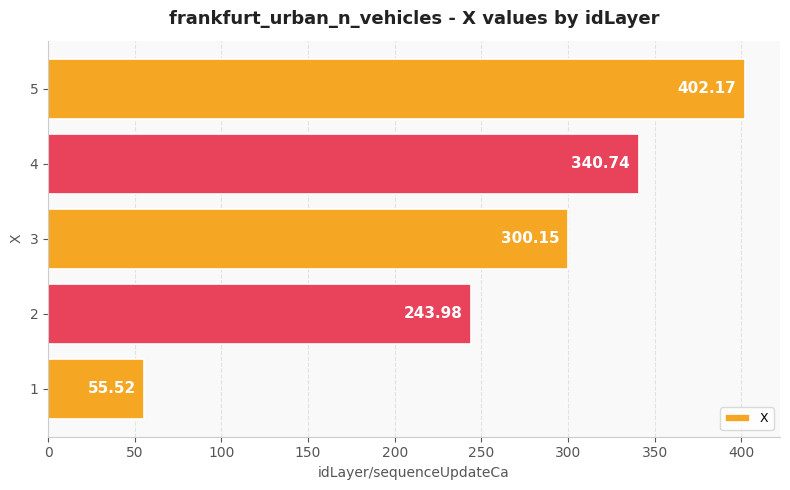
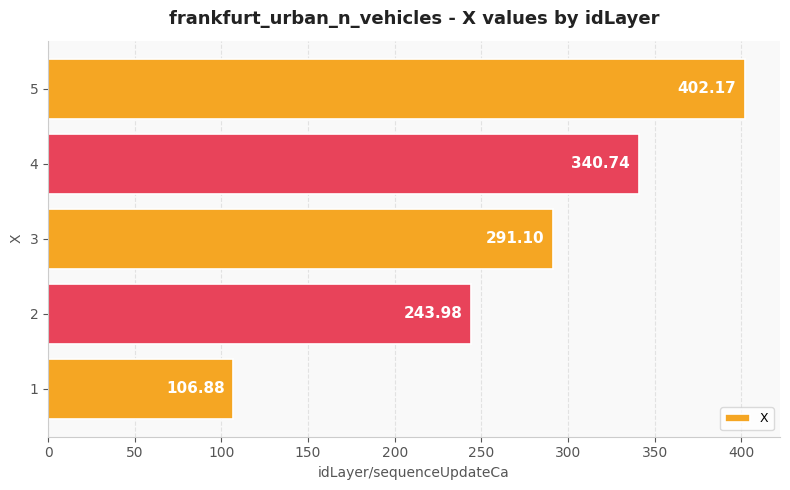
  {
    "5": 402.17,
    "4": 340.74,
-   "3": 300.15,
+   "3": 291.10,
    "2": 243.98,
-   "1": 55.52
+   "1": 106.88
  }
